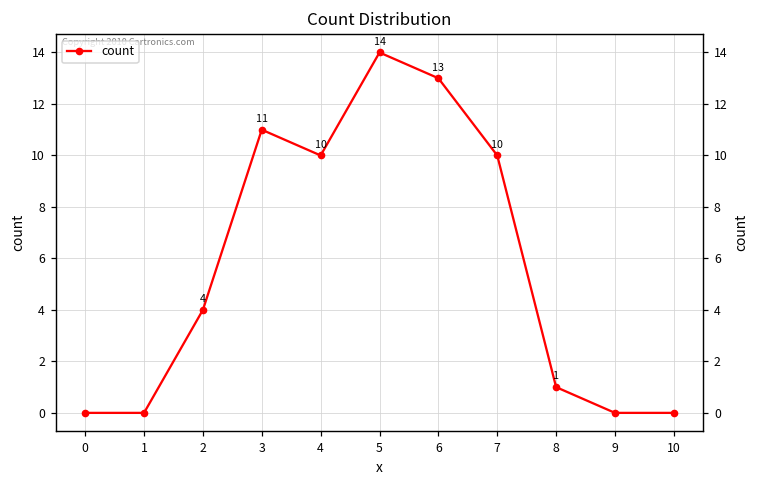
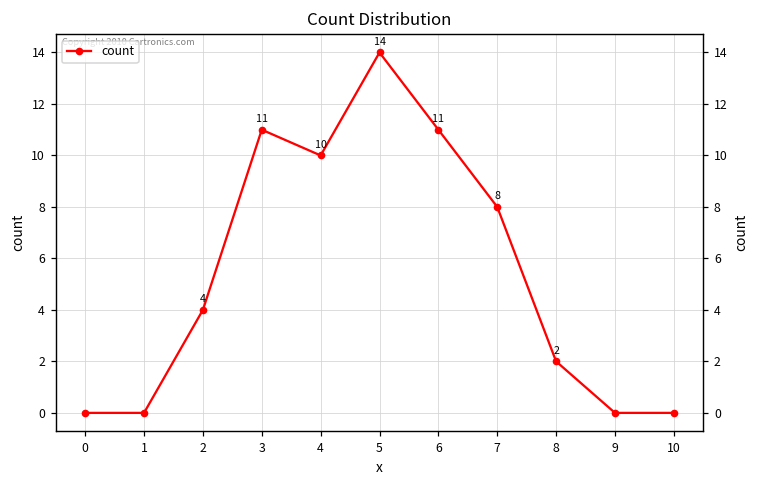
  {
    "2": 4,
    "3": 11,
    "4": 10,
    "5": 14,
-   "6": 13,
-   "7": 10,
-   "8": 1
+   "6": 11,
+   "7": 8,
+   "8": 2
  }
